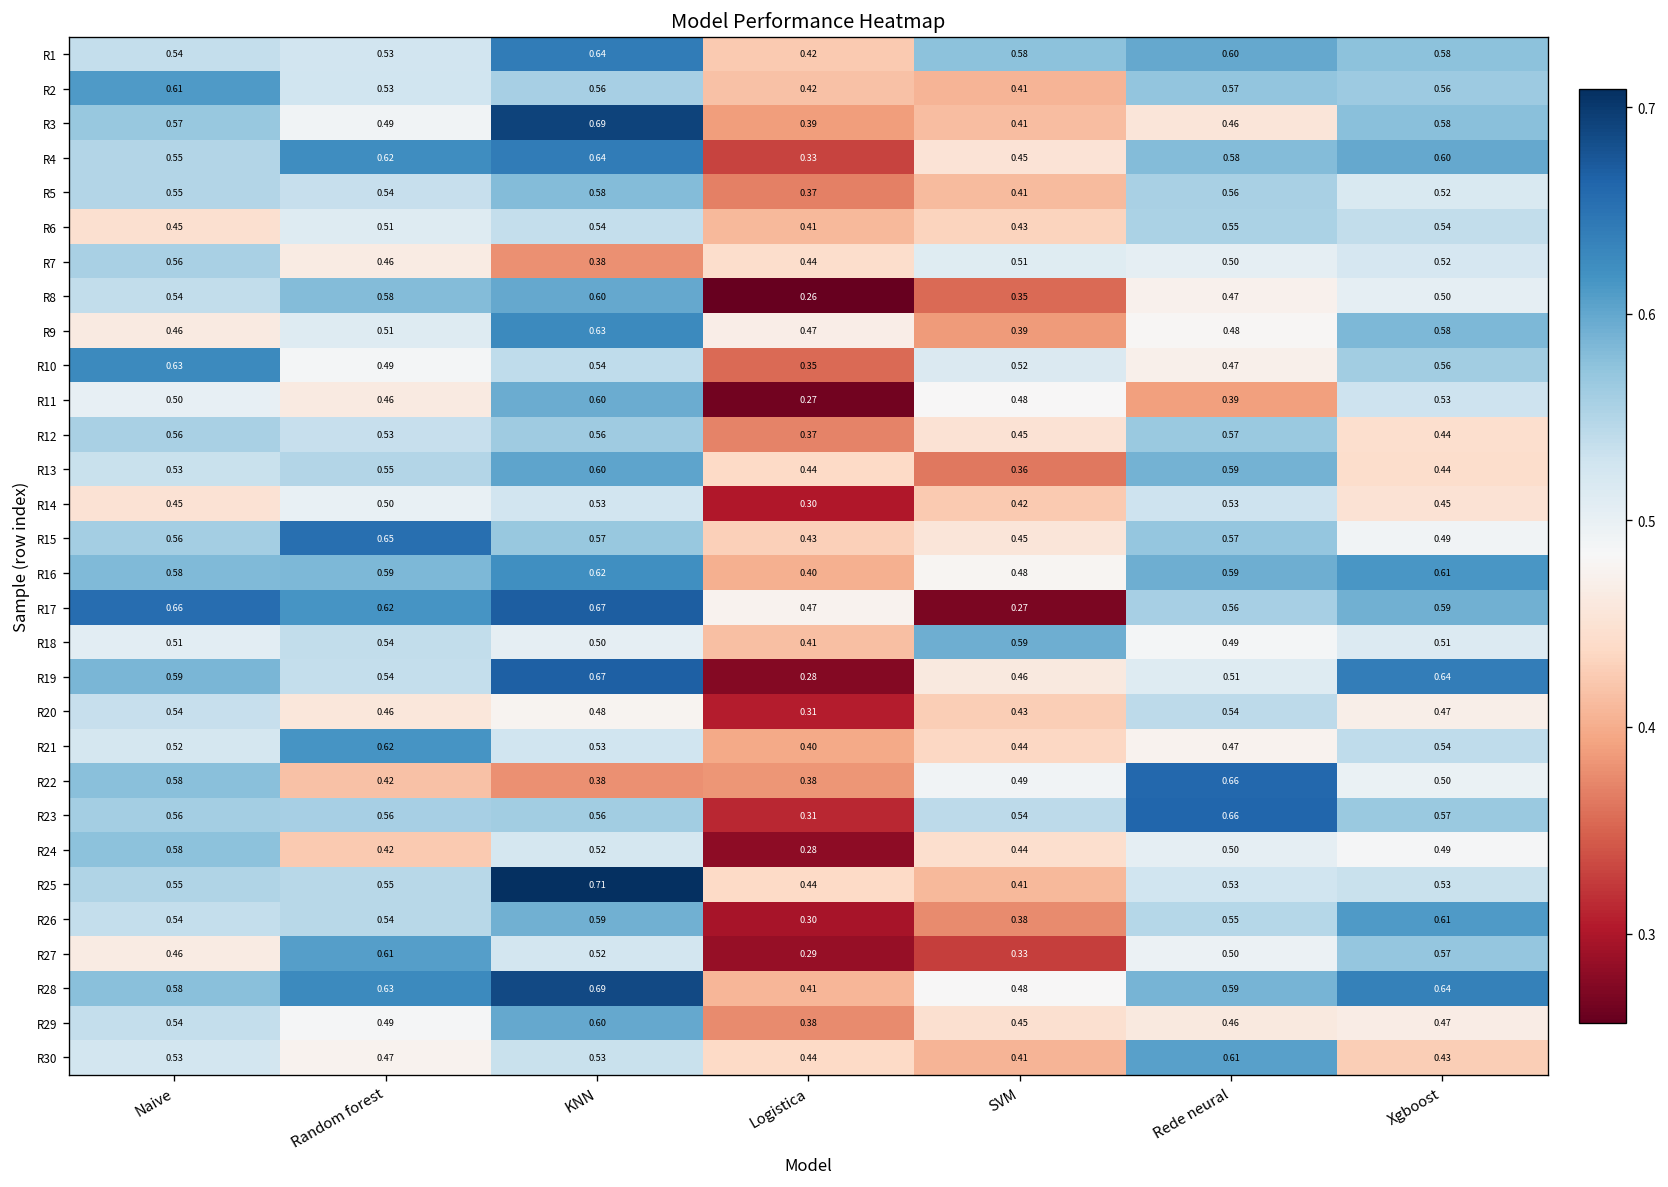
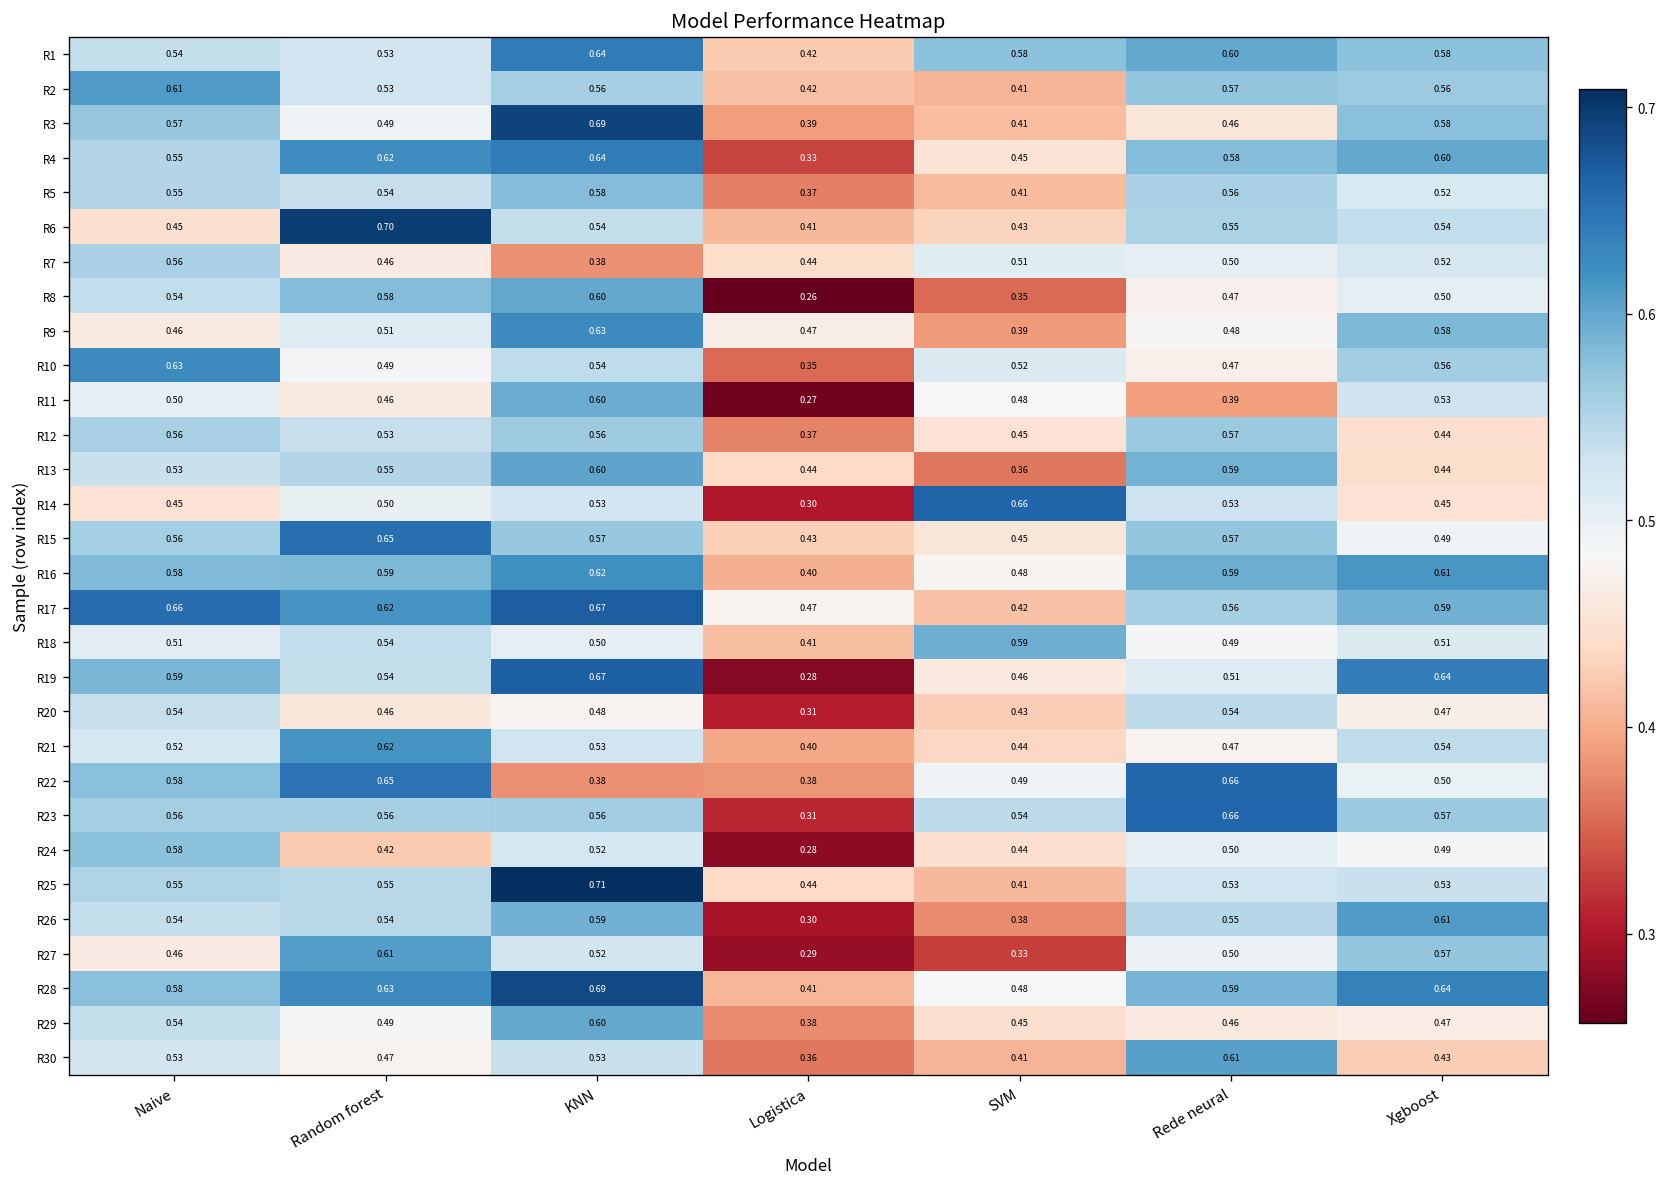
  {
    "R6": {
      "Naive": 0.45,
-     "Random forest": 0.51,
+     "Random forest": 0.70,
      "KNN": 0.54,
      "Logistica": 0.41,
      "SVM": 0.43,
      "Rede neural": 0.55,
      "Xgboost": 0.54
    },
    "R14": {
      "Naive": 0.45,
      "Random forest": 0.50,
      "KNN": 0.53,
      "Logistica": 0.30,
-     "SVM": 0.42,
+     "SVM": 0.66,
      "Rede neural": 0.53,
      "Xgboost": 0.45
    },
    "R17": {
      "Naive": 0.66,
      "Random forest": 0.62,
      "KNN": 0.67,
      "Logistica": 0.47,
-     "SVM": 0.27,
+     "SVM": 0.42,
      "Rede neural": 0.56,
      "Xgboost": 0.59
    },
    "R22": {
      "Naive": 0.58,
-     "Random forest": 0.42,
+     "Random forest": 0.65,
      "KNN": 0.38,
      "Logistica": 0.38,
      "SVM": 0.49,
      "Rede neural": 0.66,
      "Xgboost": 0.50
    },
    "R30": {
      "Naive": 0.53,
      "Random forest": 0.47,
      "KNN": 0.53,
-     "Logistica": 0.44,
+     "Logistica": 0.36,
      "SVM": 0.41,
      "Rede neural": 0.61,
      "Xgboost": 0.43
    }
  }
